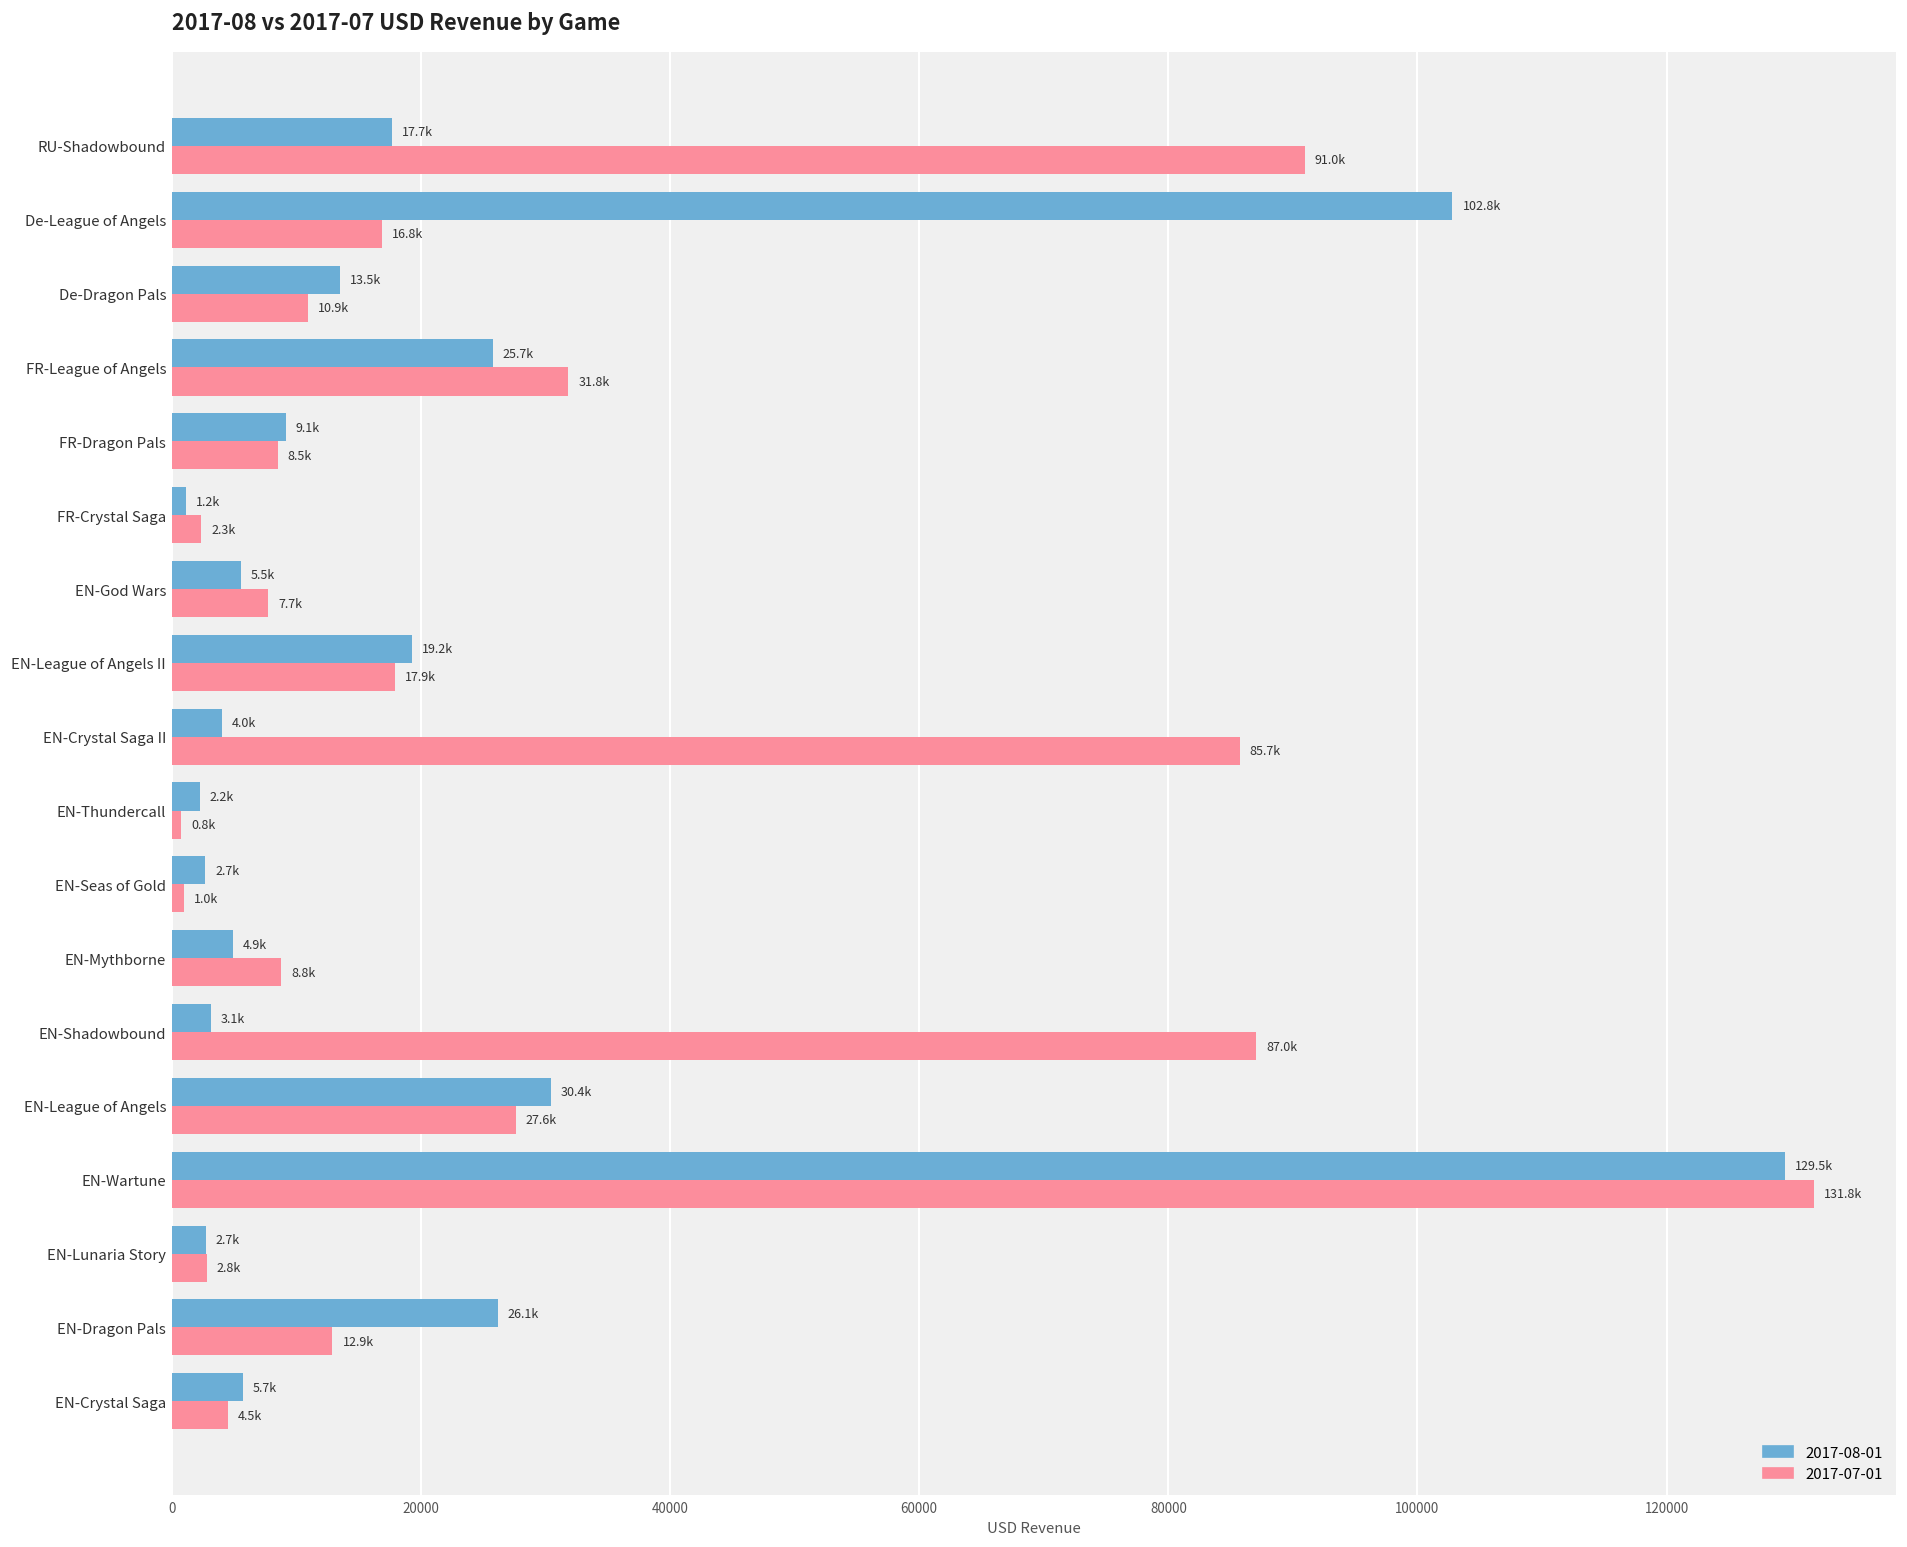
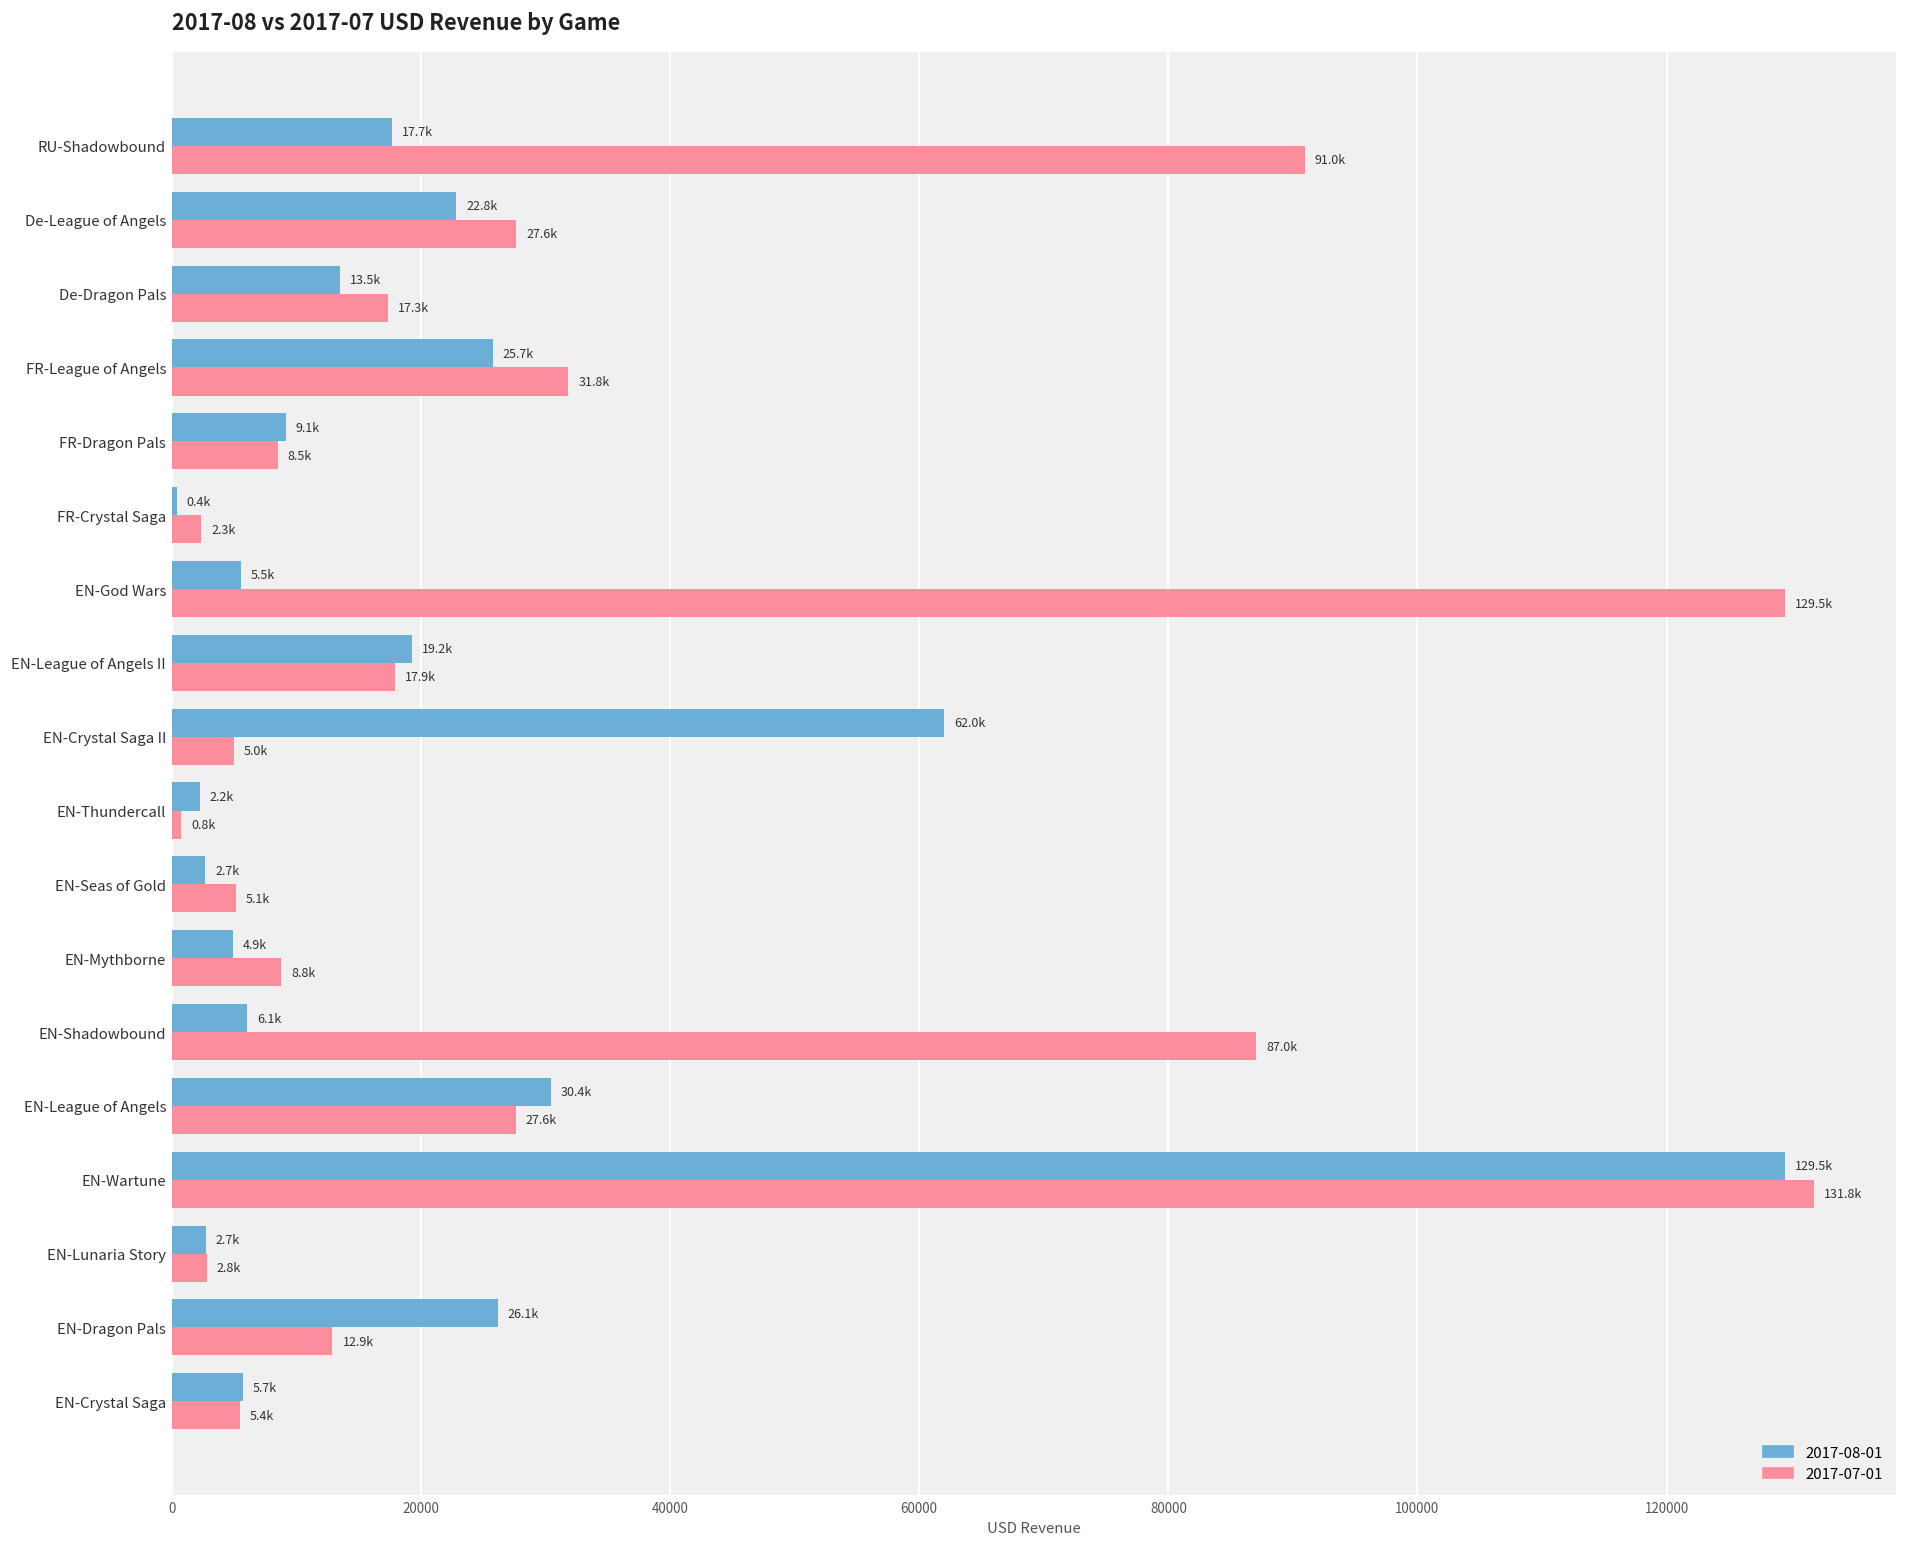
  {
    "2017-08-01": {
      "RU-Shadowbound": "17.7k",
-     "De-League of Angels": "102.8k",
+     "De-League of Angels": "22.8k",
      "De-Dragon Pals": "13.5k",
      "FR-League of Angels": "25.7k",
      "FR-Dragon Pals": "9.1k",
-     "FR-Crystal Saga": "1.2k",
+     "FR-Crystal Saga": "0.4k",
      "EN-God Wars": "5.5k",
      "EN-League of Angels II": "19.2k",
-     "EN-Crystal Saga II": "4.0k",
+     "EN-Crystal Saga II": "62.0k",
      "EN-Thundercall": "2.2k",
      "EN-Seas of Gold": "2.7k",
      "EN-Mythborne": "4.9k",
-     "EN-Shadowbound": "3.1k",
+     "EN-Shadowbound": "6.1k",
      "EN-League of Angels": "30.4k",
      "EN-Wartune": "129.5k",
      "EN-Lunaria Story": "2.7k",
      "EN-Dragon Pals": "26.1k",
      "EN-Crystal Saga": "5.7k"
    },
    "2017-07-01": {
      "RU-Shadowbound": "91.0k",
-     "De-League of Angels": "16.8k",
-     "De-Dragon Pals": "10.9k",
+     "De-League of Angels": "27.6k",
+     "De-Dragon Pals": "17.3k",
      "FR-League of Angels": "31.8k",
      "FR-Dragon Pals": "8.5k",
      "FR-Crystal Saga": "2.3k",
-     "EN-God Wars": "7.7k",
+     "EN-God Wars": "129.5k",
      "EN-League of Angels II": "17.9k",
-     "EN-Crystal Saga II": "85.7k",
+     "EN-Crystal Saga II": "5.0k",
      "EN-Thundercall": "0.8k",
-     "EN-Seas of Gold": "1.0k",
+     "EN-Seas of Gold": "5.1k",
      "EN-Mythborne": "8.8k",
      "EN-Shadowbound": "87.0k",
      "EN-League of Angels": "27.6k",
      "EN-Wartune": "131.8k",
      "EN-Lunaria Story": "2.8k",
      "EN-Dragon Pals": "12.9k",
-     "EN-Crystal Saga": "4.5k"
+     "EN-Crystal Saga": "5.4k"
    }
  }
